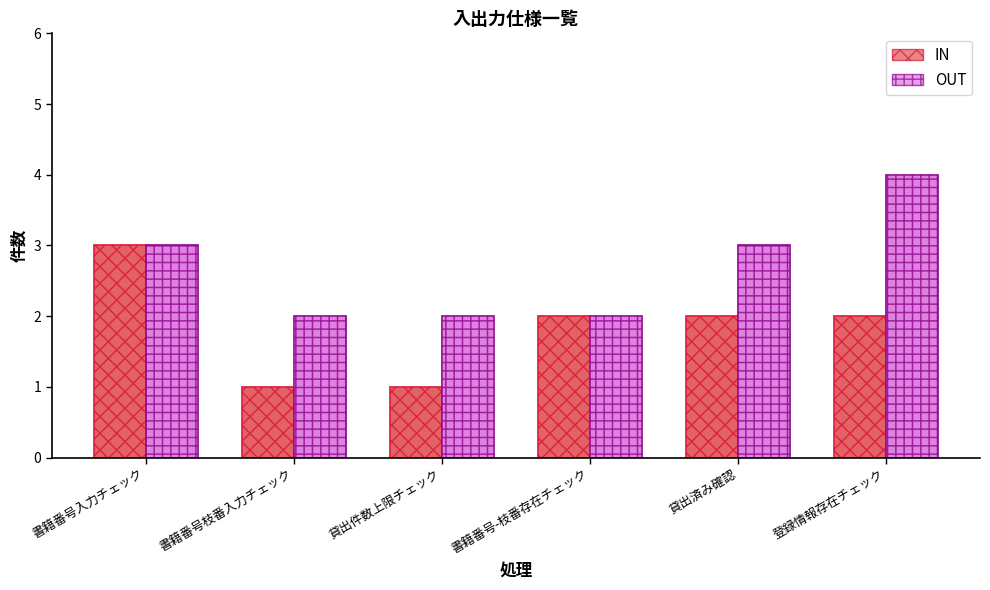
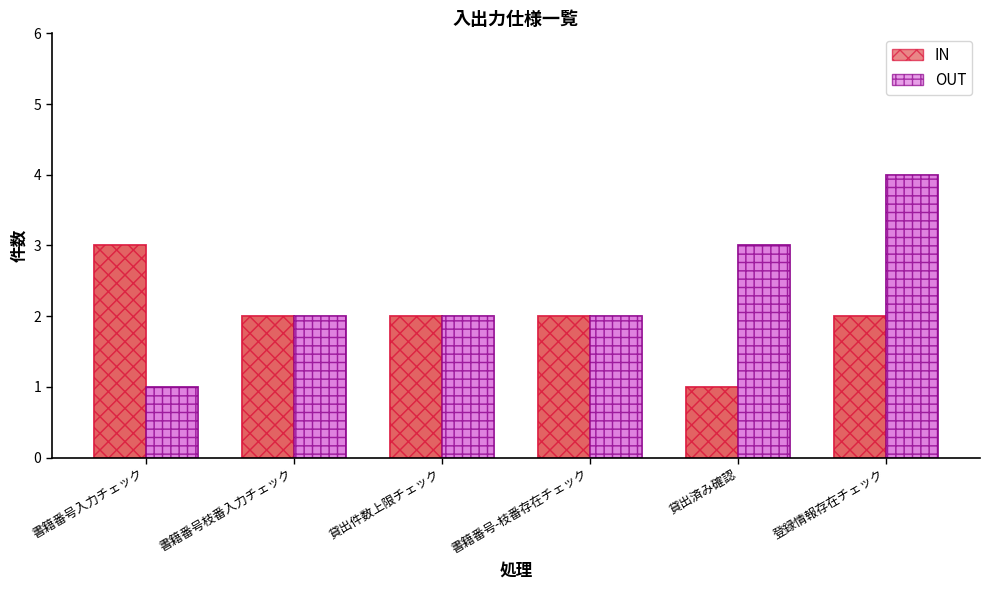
  {
    "IN": {
      "書籍番号入力チェック": 3,
-     "書籍番号枝番入力チェック": 1,
-     "貸出件数上限チェック": 1,
+     "書籍番号枝番入力チェック": 2,
+     "貸出件数上限チェック": 2,
      "書籍番号-枝番存在チェック": 2,
-     "貸出済み確認": 2,
+     "貸出済み確認": 1,
      "登録情報存在チェック": 2
    },
    "OUT": {
-     "書籍番号入力チェック": 3,
+     "書籍番号入力チェック": 1,
      "書籍番号枝番入力チェック": 2,
      "貸出件数上限チェック": 2,
      "書籍番号-枝番存在チェック": 2,
      "貸出済み確認": 3,
      "登録情報存在チェック": 4
    }
  }
